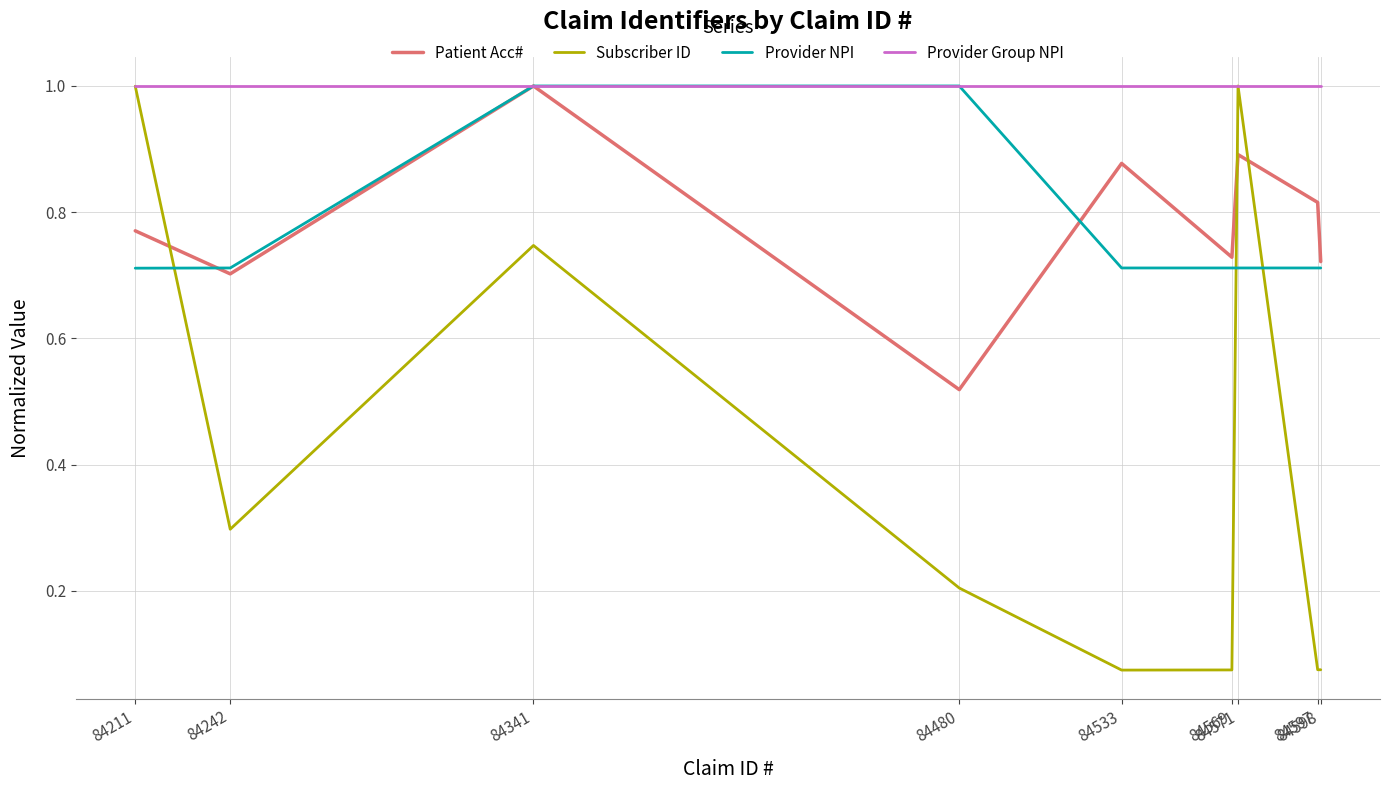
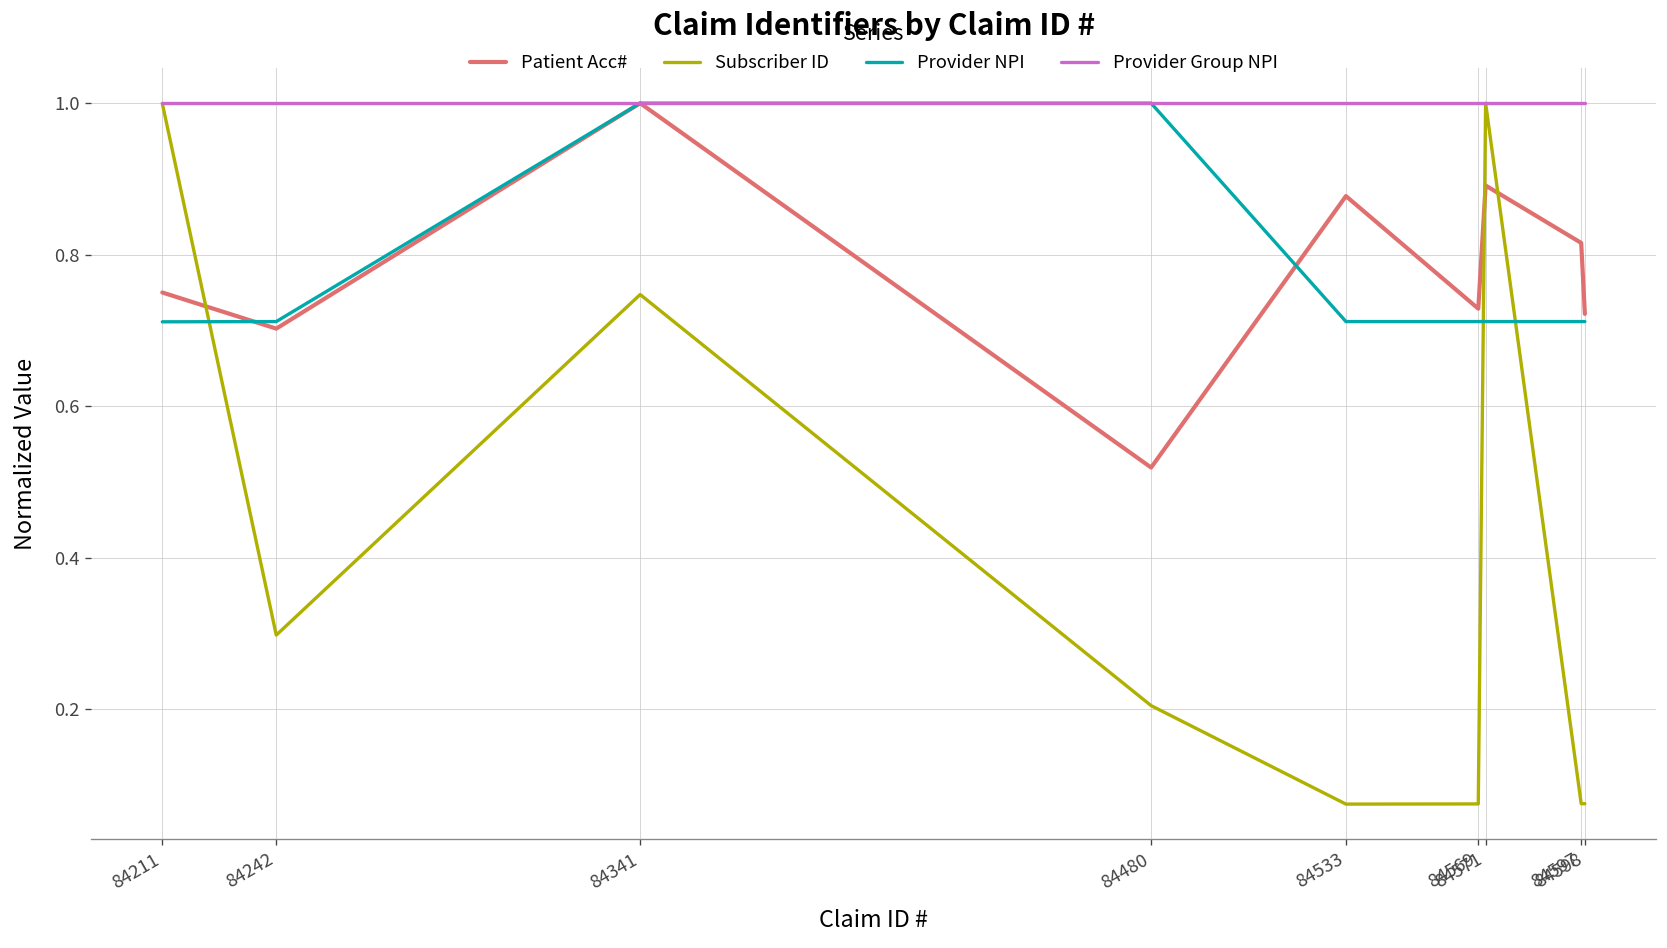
  {
    "Patient Acc#": {
-     "84211": 0.77,
+     "84211": 0.75,
      "84242": 0.70,
      "84480": 0.52,
      "84533": 0.88,
      "84569": 0.73,
      "84571": 0.89,
      "84597": 0.82,
      "84598": 0.72
    },
    "Subscriber ID": {
      "84242": 0.30,
      "84341": 0.75,
      "84480": 0.20,
      "84533": 0.07,
      "84569": 0.07,
      "84597": 0.07,
      "84598": 0.07
    },
    "Provider NPI": {
      "84211": 0.71,
      "84242": 0.71,
      "84533": 0.71,
      "84569": 0.71,
      "84571": 0.71,
      "84597": 0.71,
      "84598": 0.71
    },
    "Provider Group NPI": {
      "84242": 1.00,
      "84533": 1.00,
      "84569": 1.00,
      "84597": 1.00,
      "84598": 1.00
    }
  }
